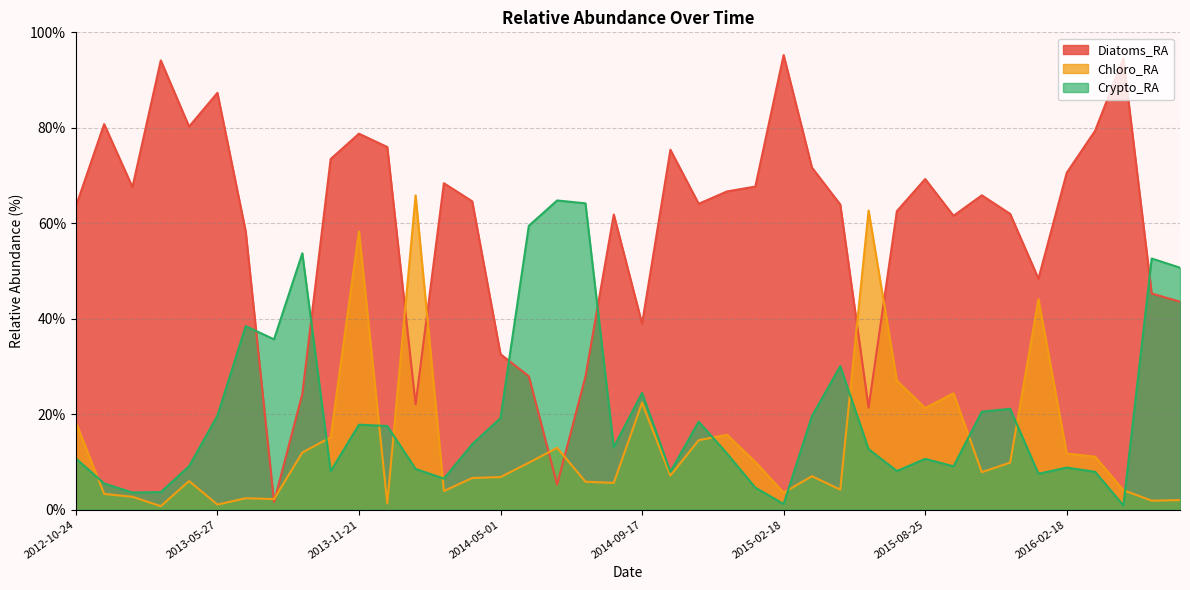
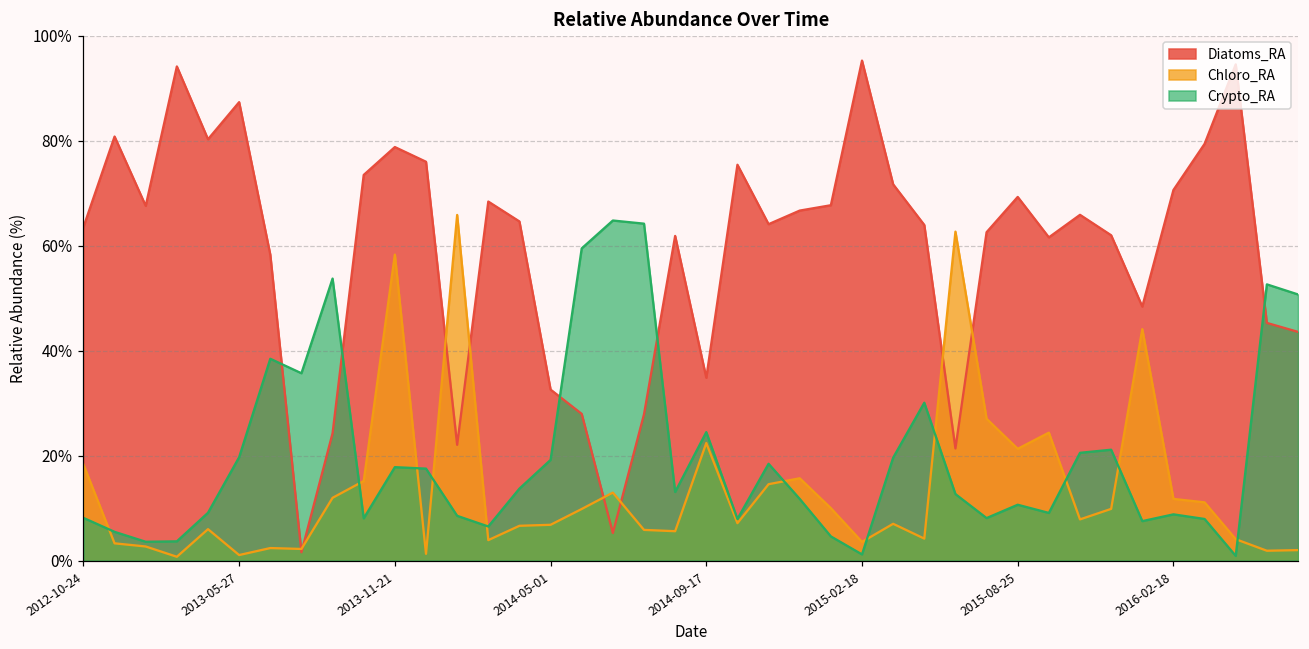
  {
    "Diatoms_RA": {
      "2012-10-24": "64%",
      "2013-05-27": "87%",
      "2013-11-21": "79%",
      "2014-05-01": "33%",
-     "2014-09-17": "39%",
+     "2014-09-17": "35%",
      "2015-02-18": "95%",
      "2015-08-25": "69%",
      "2016-02-18": "71%"
    },
    "Chloro_RA": {
      "2012-10-24": "18%",
      "2013-05-27": "1%",
      "2013-11-21": "58%",
      "2014-05-01": "7%",
      "2014-09-17": "22%",
      "2015-02-18": "4%",
      "2015-08-25": "21%",
      "2016-02-18": "12%"
    },
    "Crypto_RA": {
-     "2012-10-24": "11%",
+     "2012-10-24": "8%",
      "2013-05-27": "20%",
      "2013-11-21": "18%",
      "2014-05-01": "19%",
      "2014-09-17": "24%",
      "2015-02-18": "1%",
      "2015-08-25": "11%",
      "2016-02-18": "9%"
    }
  }
